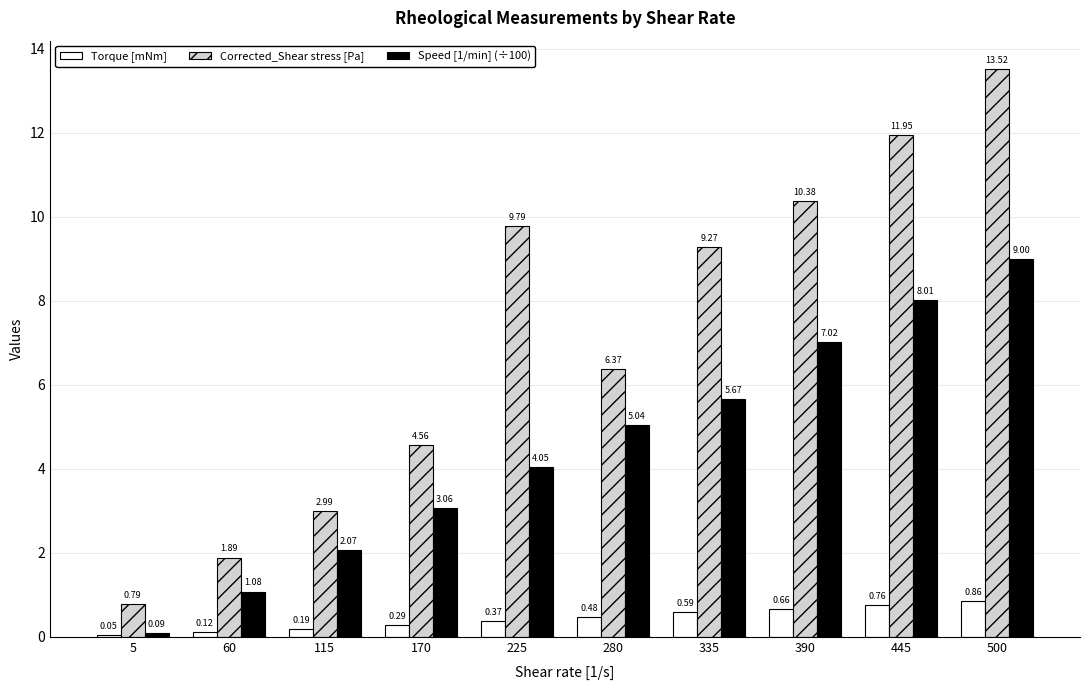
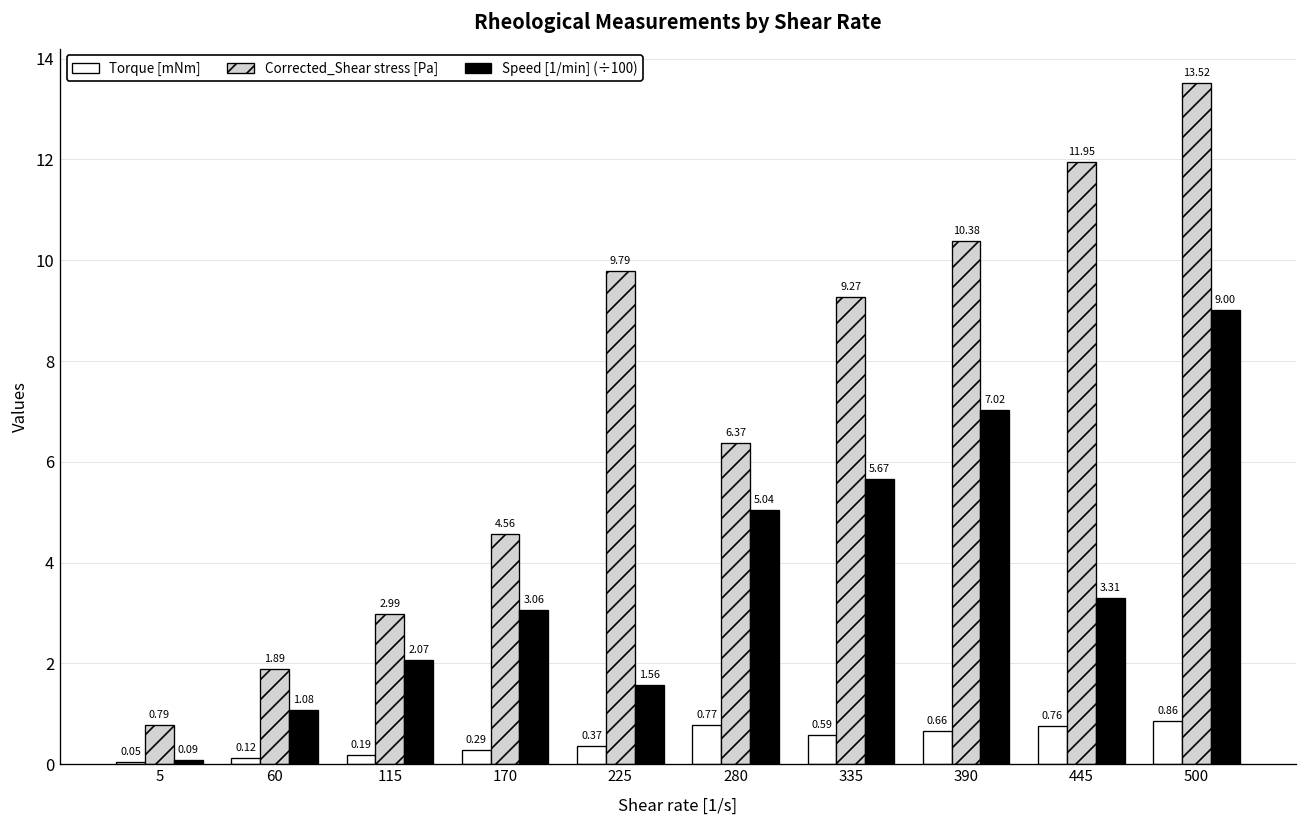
  {
    "Torque [mNm]": {
      "5": 0.05,
      "60": 0.12,
      "115": 0.19,
      "170": 0.29,
      "225": 0.37,
-     "280": 0.48,
+     "280": 0.77,
      "335": 0.59,
      "390": 0.66,
      "445": 0.76,
      "500": 0.86
    },
    "Corrected_Shear stress [Pa]": {
      "5": 0.79,
      "60": 1.89,
      "115": 2.99,
      "170": 4.56,
      "225": 9.79,
      "280": 6.37,
      "335": 9.27,
      "390": 10.38,
      "445": 11.95,
      "500": 13.52
    },
    "Speed [1/min] (÷100)": {
      "5": 0.09,
      "60": 1.08,
      "115": 2.07,
      "170": 3.06,
-     "225": 4.05,
+     "225": 1.56,
      "280": 5.04,
      "335": 5.67,
      "390": 7.02,
-     "445": 8.01,
+     "445": 3.31,
      "500": 9.00
    }
  }
